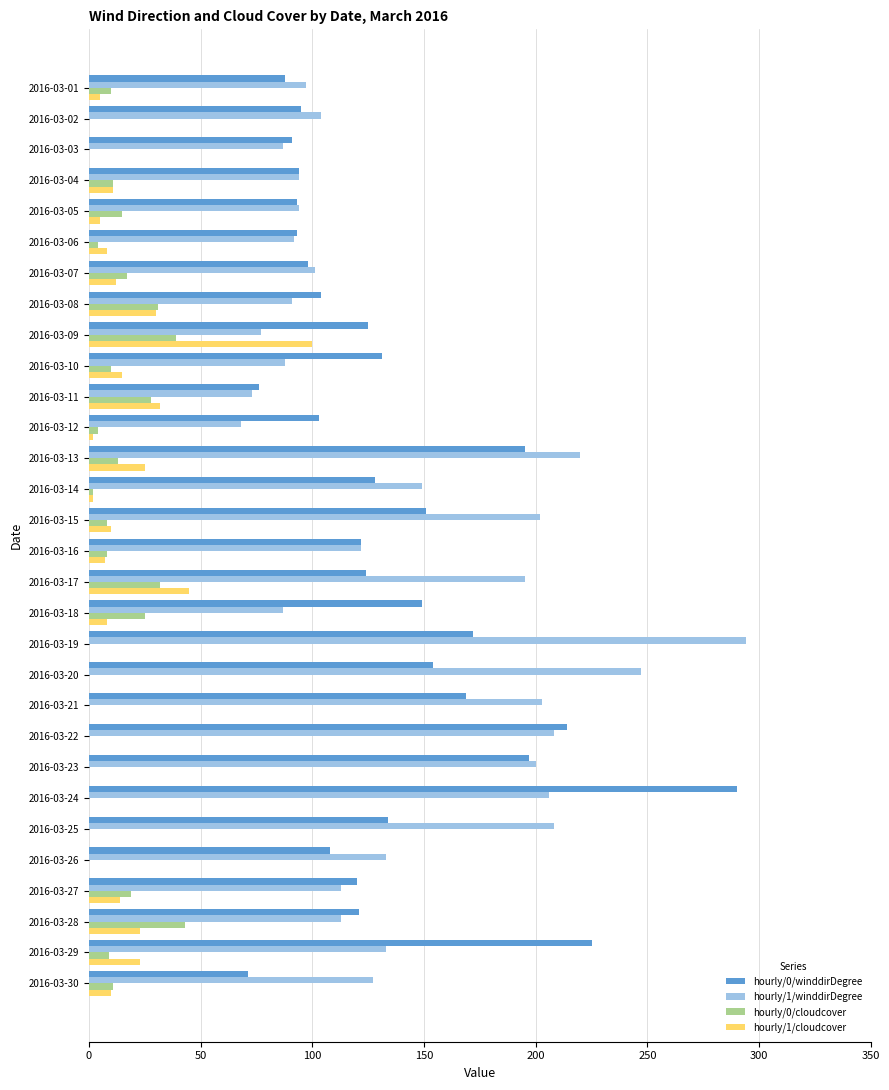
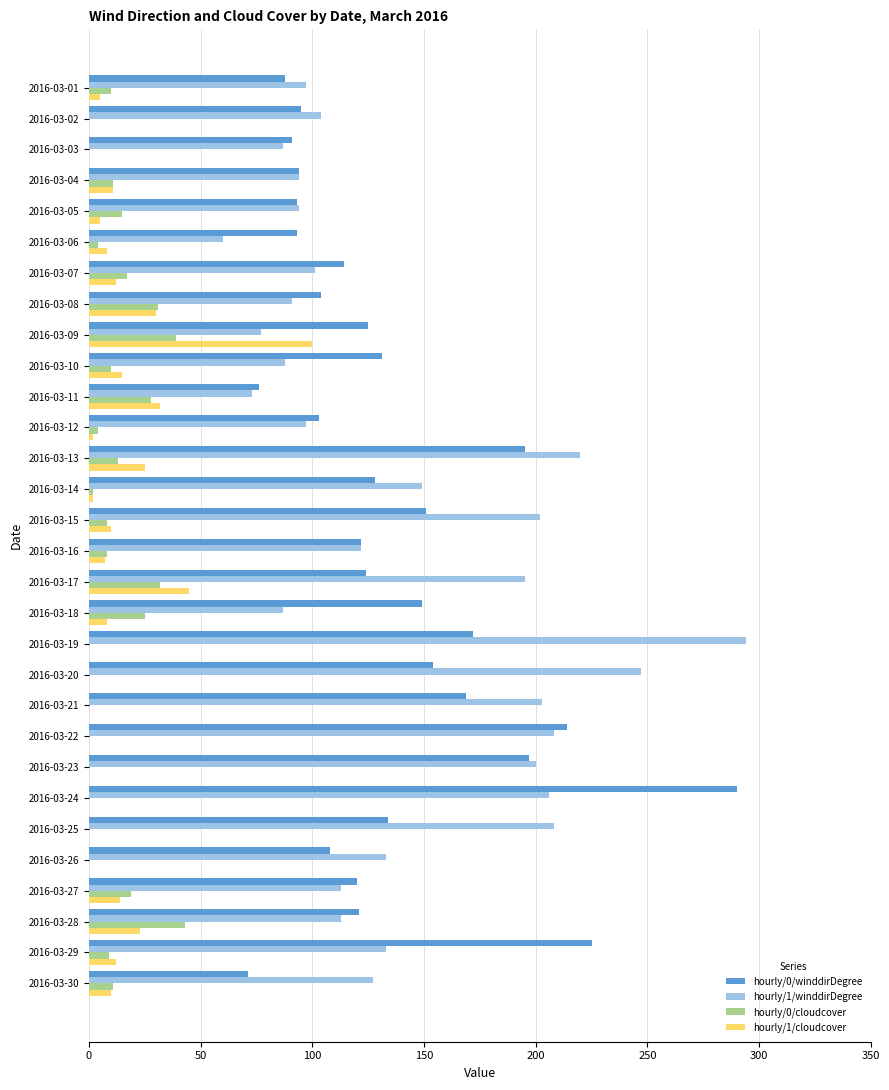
  {
    "hourly/0/winddirDegree": {
      "2016-03-01": 88,
      "2016-03-02": 95,
      "2016-03-03": 91,
      "2016-03-04": 94,
      "2016-03-05": 93,
      "2016-03-06": 93,
-     "2016-03-07": 98,
+     "2016-03-07": 114,
      "2016-03-08": 104,
      "2016-03-09": 125,
      "2016-03-10": 131,
      "2016-03-11": 76,
      "2016-03-12": 103,
      "2016-03-13": 195,
      "2016-03-14": 128,
      "2016-03-15": 151,
      "2016-03-16": 122,
      "2016-03-17": 124,
      "2016-03-18": 149,
      "2016-03-19": 172,
      "2016-03-20": 154,
      "2016-03-21": 169,
      "2016-03-22": 214,
      "2016-03-23": 197,
      "2016-03-24": 290,
      "2016-03-25": 134,
      "2016-03-26": 108,
      "2016-03-27": 120,
      "2016-03-28": 121,
      "2016-03-29": 225,
      "2016-03-30": 71
    },
    "hourly/1/winddirDegree": {
      "2016-03-01": 97,
      "2016-03-02": 104,
      "2016-03-03": 87,
      "2016-03-04": 94,
      "2016-03-05": 94,
-     "2016-03-06": 92,
+     "2016-03-06": 60,
      "2016-03-07": 101,
      "2016-03-08": 91,
      "2016-03-09": 77,
      "2016-03-10": 88,
      "2016-03-11": 73,
-     "2016-03-12": 68,
+     "2016-03-12": 97,
      "2016-03-13": 220,
      "2016-03-14": 149,
      "2016-03-15": 202,
      "2016-03-16": 122,
      "2016-03-17": 195,
      "2016-03-18": 87,
      "2016-03-19": 294,
      "2016-03-20": 247,
      "2016-03-21": 203,
      "2016-03-22": 208,
      "2016-03-23": 200,
      "2016-03-24": 206,
      "2016-03-25": 208,
      "2016-03-26": 133,
      "2016-03-27": 113,
      "2016-03-28": 113,
      "2016-03-29": 133,
      "2016-03-30": 127
    },
    "hourly/0/cloudcover": {
      "2016-03-01": 10,
      "2016-03-02": 0,
      "2016-03-03": 0,
      "2016-03-04": 11,
      "2016-03-05": 15,
      "2016-03-06": 4,
      "2016-03-07": 17,
      "2016-03-08": 31,
      "2016-03-09": 39,
      "2016-03-10": 10,
      "2016-03-11": 28,
      "2016-03-12": 4,
      "2016-03-13": 13,
      "2016-03-14": 2,
      "2016-03-15": 8,
      "2016-03-16": 8,
      "2016-03-17": 32,
      "2016-03-18": 25,
      "2016-03-19": 0,
      "2016-03-20": 0,
      "2016-03-21": 0,
      "2016-03-22": 0,
      "2016-03-23": 0,
      "2016-03-24": 0,
      "2016-03-25": 0,
      "2016-03-26": 0,
      "2016-03-27": 19,
      "2016-03-28": 43,
      "2016-03-29": 9,
      "2016-03-30": 11
    },
    "hourly/1/cloudcover": {
      "2016-03-01": 5,
      "2016-03-02": 0,
      "2016-03-03": 0,
      "2016-03-04": 11,
      "2016-03-05": 5,
      "2016-03-06": 8,
      "2016-03-07": 12,
      "2016-03-08": 30,
      "2016-03-09": 100,
      "2016-03-10": 15,
      "2016-03-11": 32,
      "2016-03-12": 2,
      "2016-03-13": 25,
      "2016-03-14": 2,
      "2016-03-15": 10,
      "2016-03-16": 7,
      "2016-03-17": 45,
      "2016-03-18": 8,
      "2016-03-19": 0,
      "2016-03-20": 0,
      "2016-03-21": 0,
      "2016-03-22": 0,
      "2016-03-23": 0,
      "2016-03-24": 0,
      "2016-03-25": 0,
      "2016-03-26": 0,
      "2016-03-27": 14,
      "2016-03-28": 23,
-     "2016-03-29": 23,
+     "2016-03-29": 12,
      "2016-03-30": 10
    }
  }
